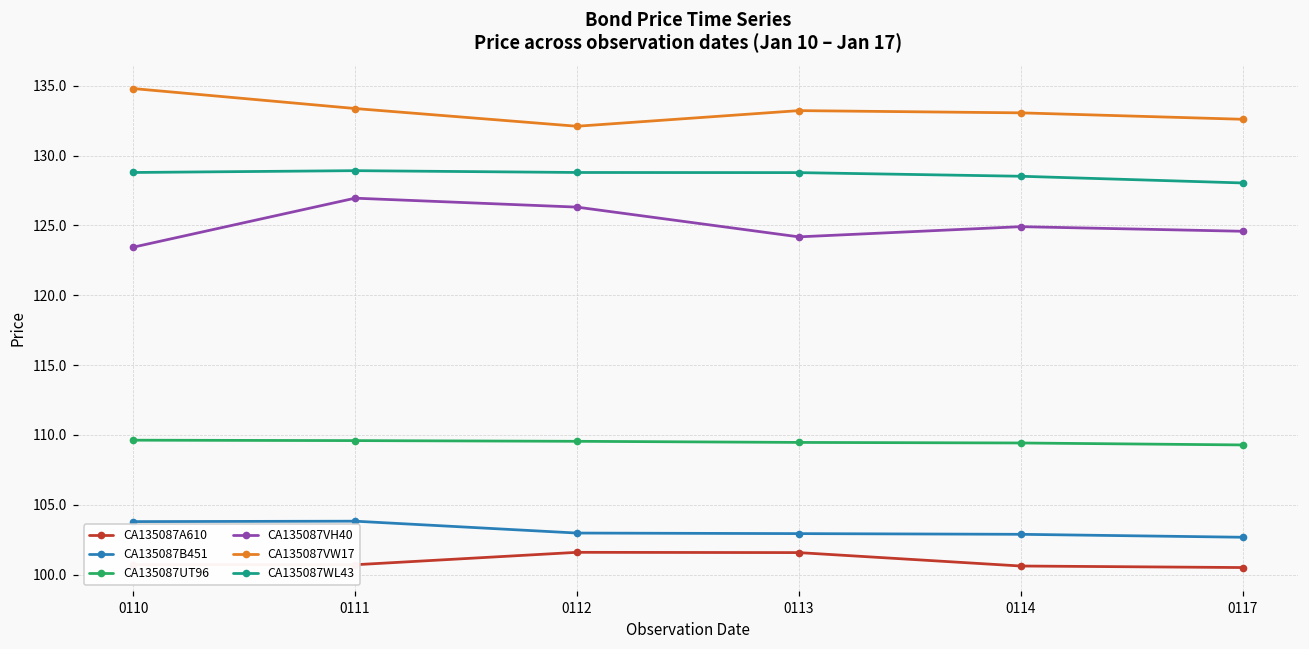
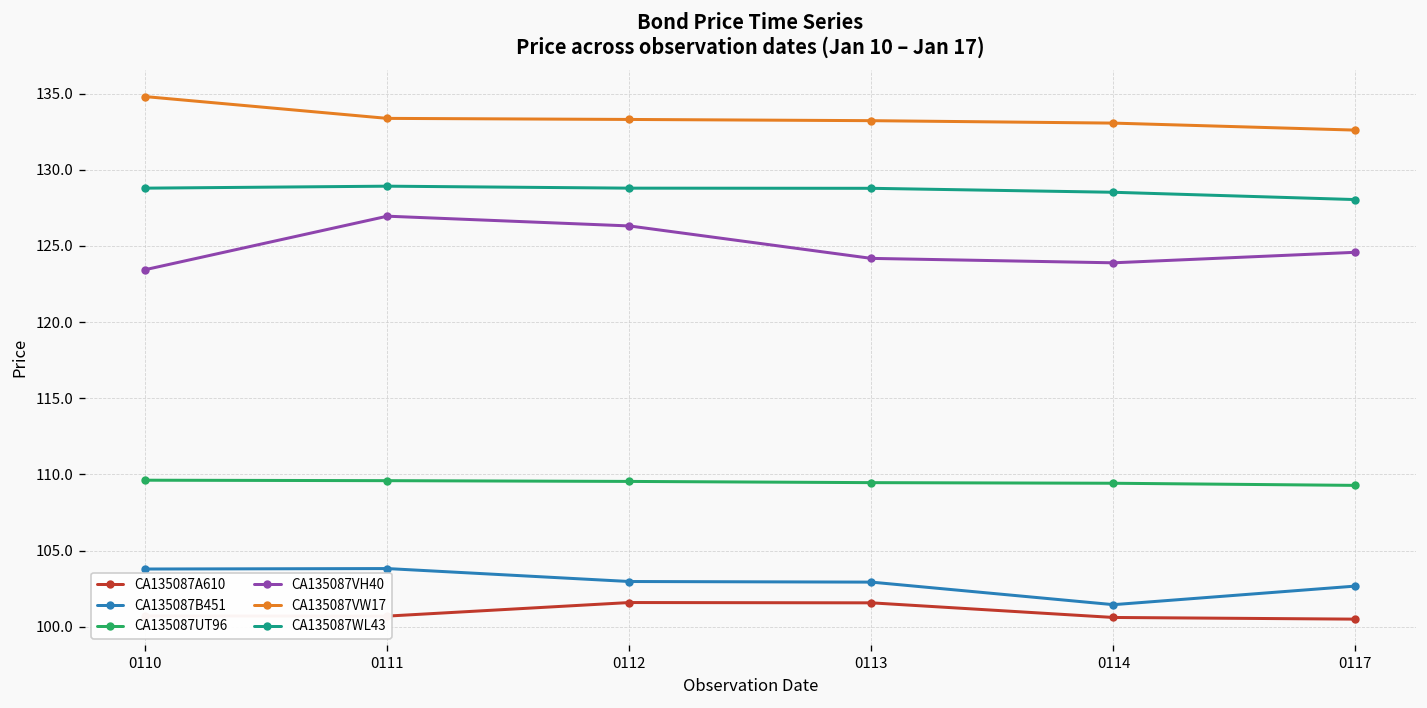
  {
    "CA135087A610": {
      "0112": 101.6,
      "0113": 101.6,
      "0114": 100.6,
      "0117": 100.5
    },
    "CA135087B451": {
      "0110": 103.8,
      "0111": 103.8,
      "0112": 103.0,
      "0113": 102.9,
-     "0114": 102.9,
+     "0114": 101.5,
      "0117": 102.7
    },
    "CA135087VH40": {
      "0110": 123.4,
      "0111": 127.0,
      "0112": 126.3,
      "0113": 124.2,
-     "0114": 124.9,
+     "0114": 123.9,
      "0117": 124.6
    },
    "CA135087VW17": {
      "0110": 134.8,
      "0111": 133.4,
-     "0112": 132.1,
+     "0112": 133.3,
      "0113": 133.2,
      "0114": 133.1,
      "0117": 132.6
    }
  }
